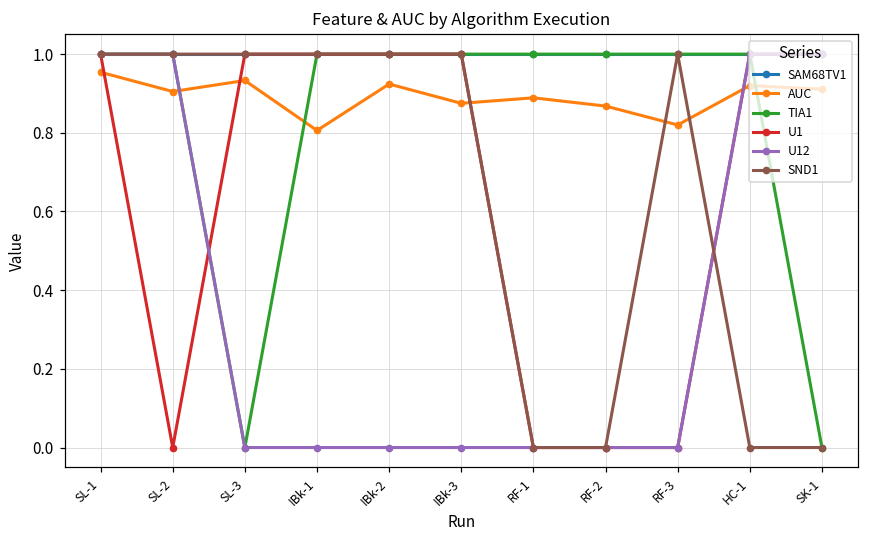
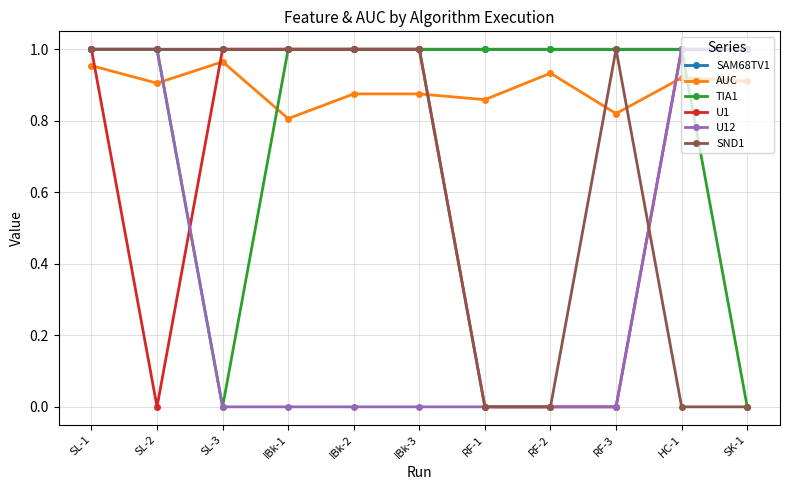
  {
    "AUC": {
      "SL-1": 0.95,
      "SL-2": 0.91,
-     "SL-3": 0.93,
+     "SL-3": 0.97,
      "IBk-1": 0.81,
-     "IBk-2": 0.92,
+     "IBk-2": 0.88,
      "IBk-3": 0.88,
-     "RF-1": 0.89,
-     "RF-2": 0.87,
+     "RF-1": 0.86,
+     "RF-2": 0.93,
      "RF-3": 0.82
    },
    "U1": {
      "SL-2": 0.00
    },
    "U12": {
      "IBk-1": 0.00,
      "IBk-2": 0.00,
      "IBk-3": 0.00
    },
    "SND1": {
      "HC-1": 0.00
    }
  }
